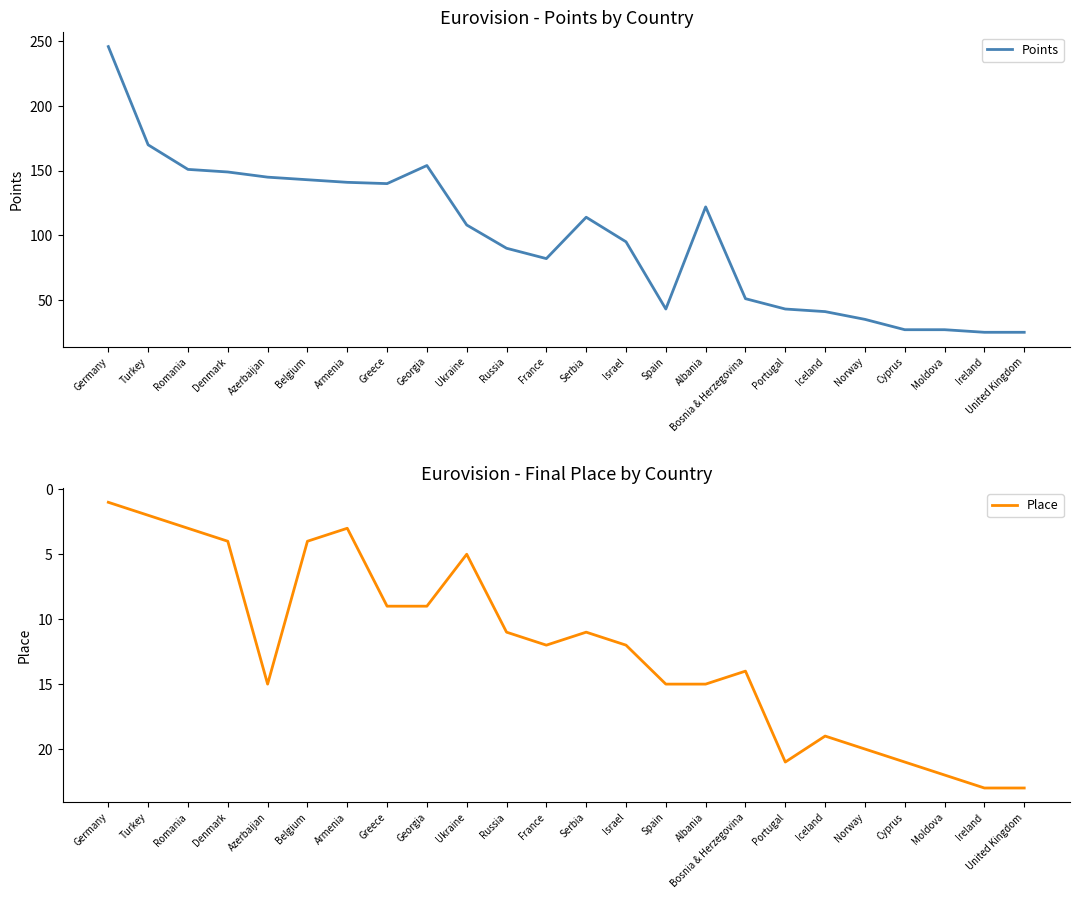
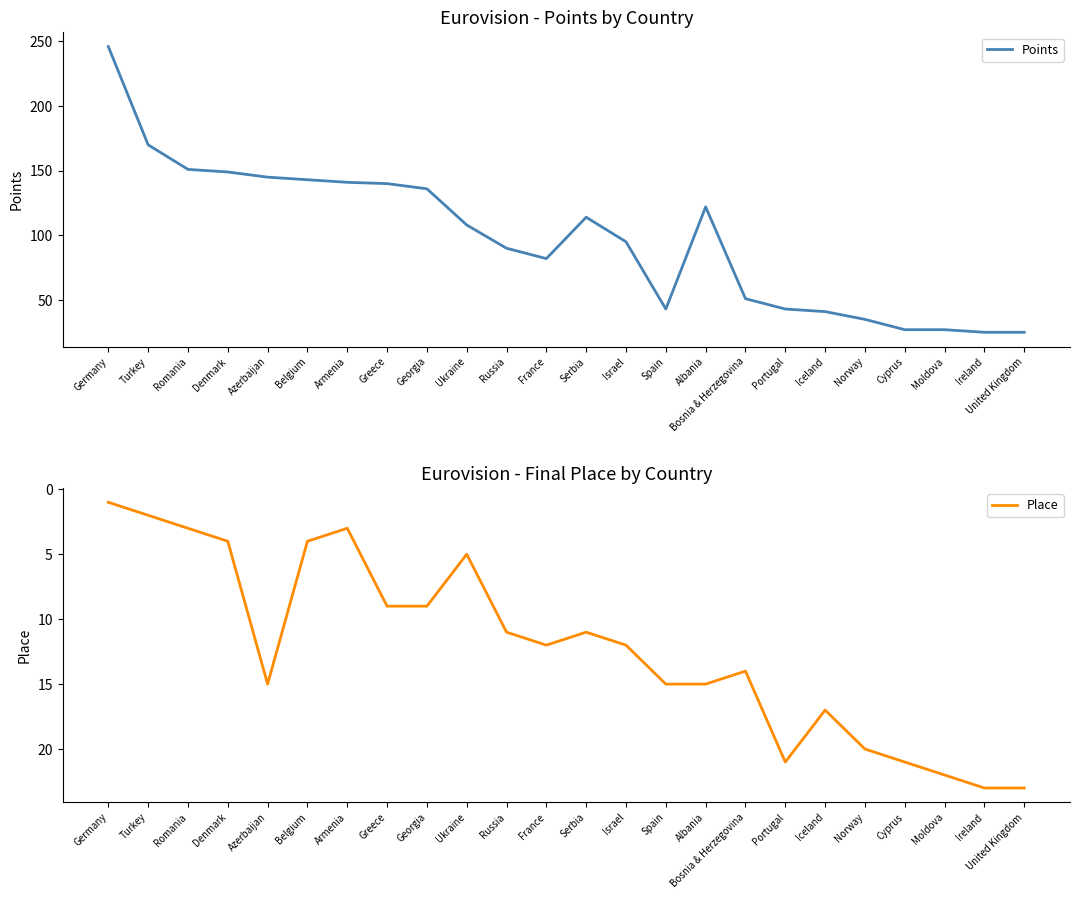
  {
    "Eurovision - Points by Country": {
      "Germany": 246,
      "Turkey": 170,
      "Romania": 151,
      "Denmark": 149,
      "Azerbaijan": 145,
      "Belgium": 143,
      "Armenia": 141,
      "Greece": 140,
-     "Georgia": 154,
+     "Georgia": 136,
      "Ukraine": 108,
      "Russia": 90,
      "France": 82,
      "Serbia": 114,
      "Israel": 95,
      "Spain": 43,
      "Albania": 122,
      "Bosnia & Herzegovina": 51,
      "Portugal": 43,
      "Iceland": 41,
      "Norway": 35,
      "Cyprus": 27,
      "Moldova": 27,
      "Ireland": 25,
      "United Kingdom": 25
    },
    "Eurovision - Final Place by Country": {
      "Germany": 1,
      "Turkey": 2,
      "Romania": 3,
      "Denmark": 4,
      "Azerbaijan": 15,
      "Belgium": 4,
      "Armenia": 3,
      "Greece": 9,
      "Georgia": 9,
      "Ukraine": 5,
      "Russia": 11,
      "France": 12,
      "Serbia": 11,
      "Israel": 12,
      "Spain": 15,
      "Albania": 15,
      "Bosnia & Herzegovina": 14,
      "Portugal": 21,
-     "Iceland": 19,
+     "Iceland": 17,
      "Norway": 20,
      "Cyprus": 21,
      "Moldova": 22,
      "Ireland": 23,
      "United Kingdom": 23
    }
  }
